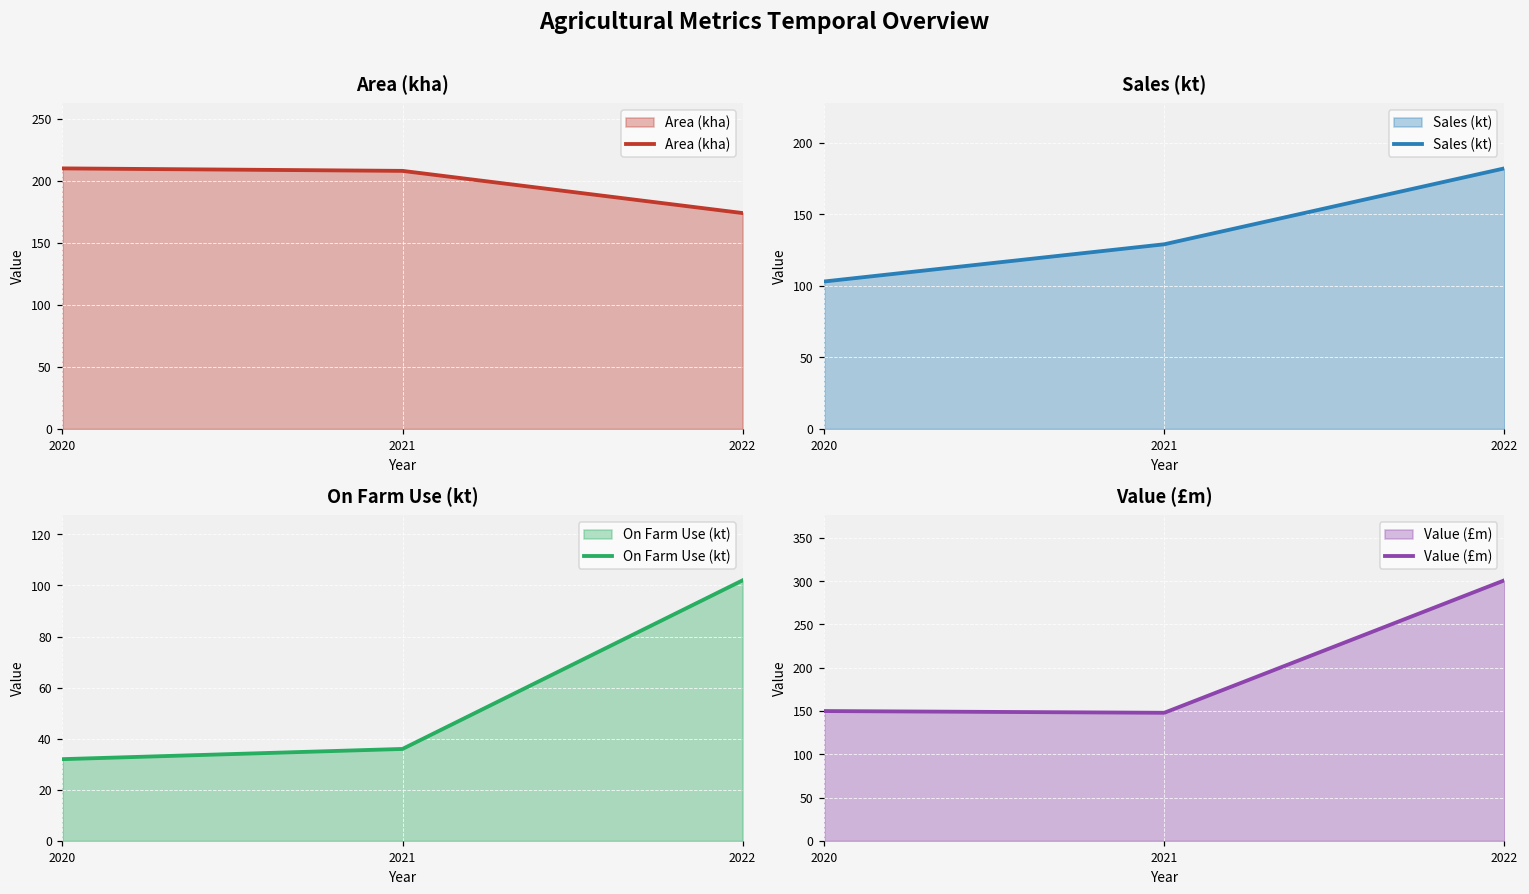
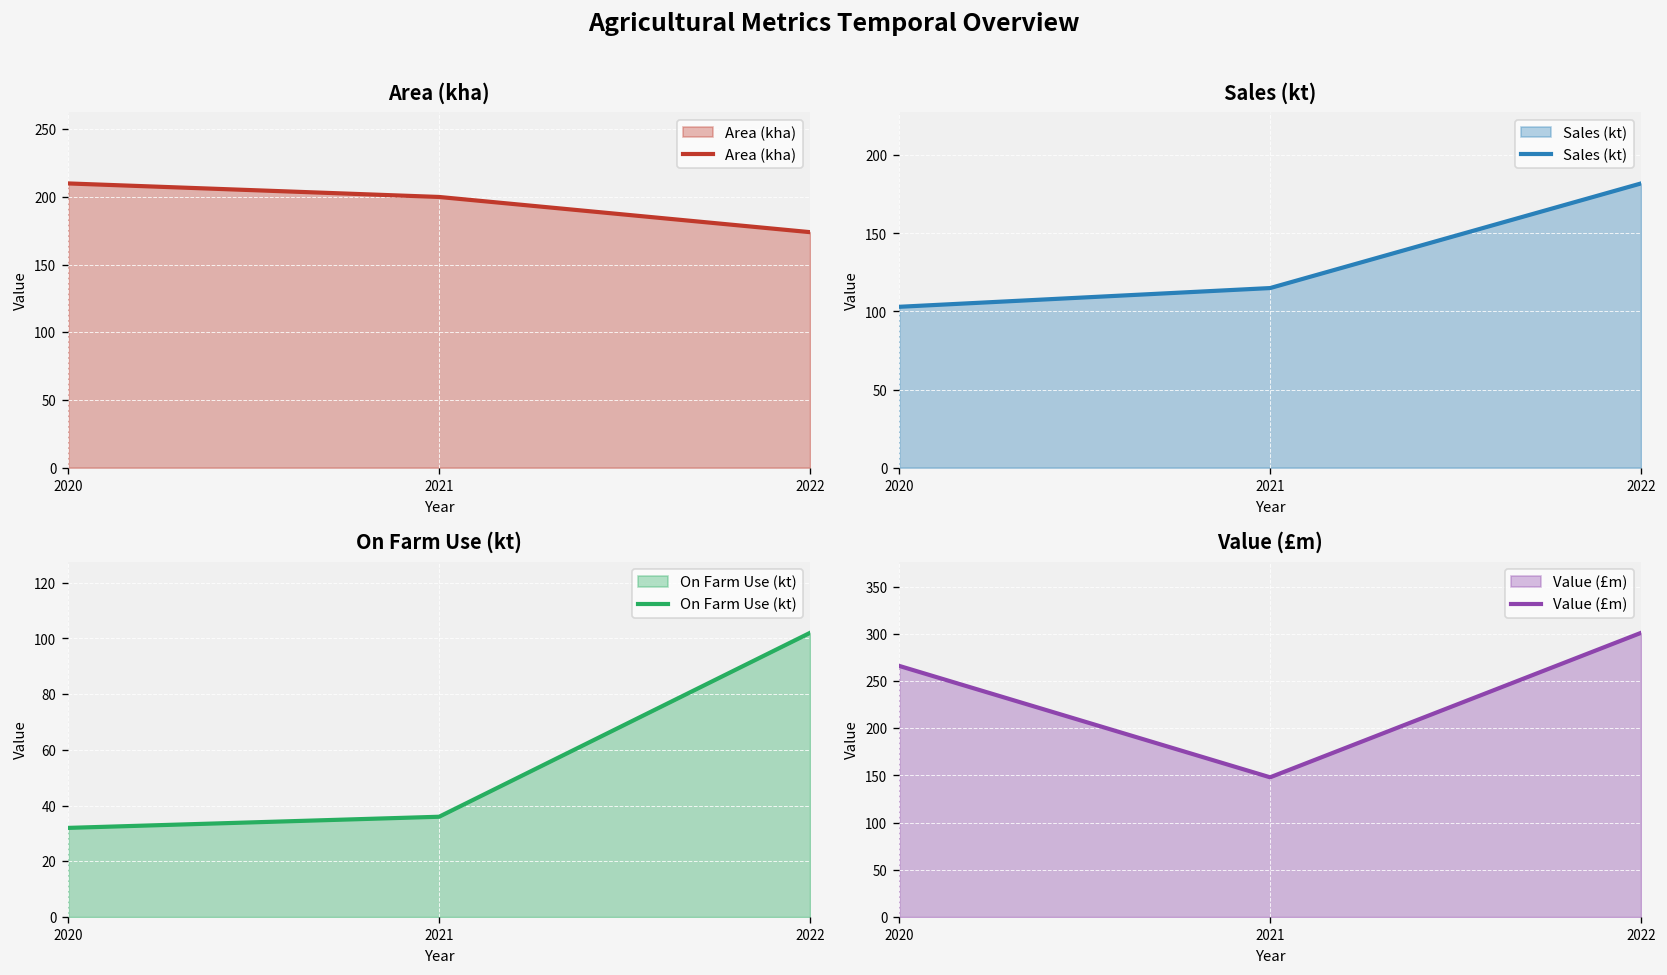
  {
    "Area (kha)": {
      "2020": 210,
-     "2021": 208,
+     "2021": 200,
      "2022": 174
    },
    "Sales (kt)": {
      "2020": 103,
-     "2021": 129,
+     "2021": 115,
      "2022": 182
    },
    "On Farm Use (kt)": {
      "2020": 32,
      "2021": 36,
      "2022": 102
    },
    "Value (£m)": {
-     "2020": 150,
+     "2020": 270,
      "2021": 150,
      "2022": 300
    }
  }
